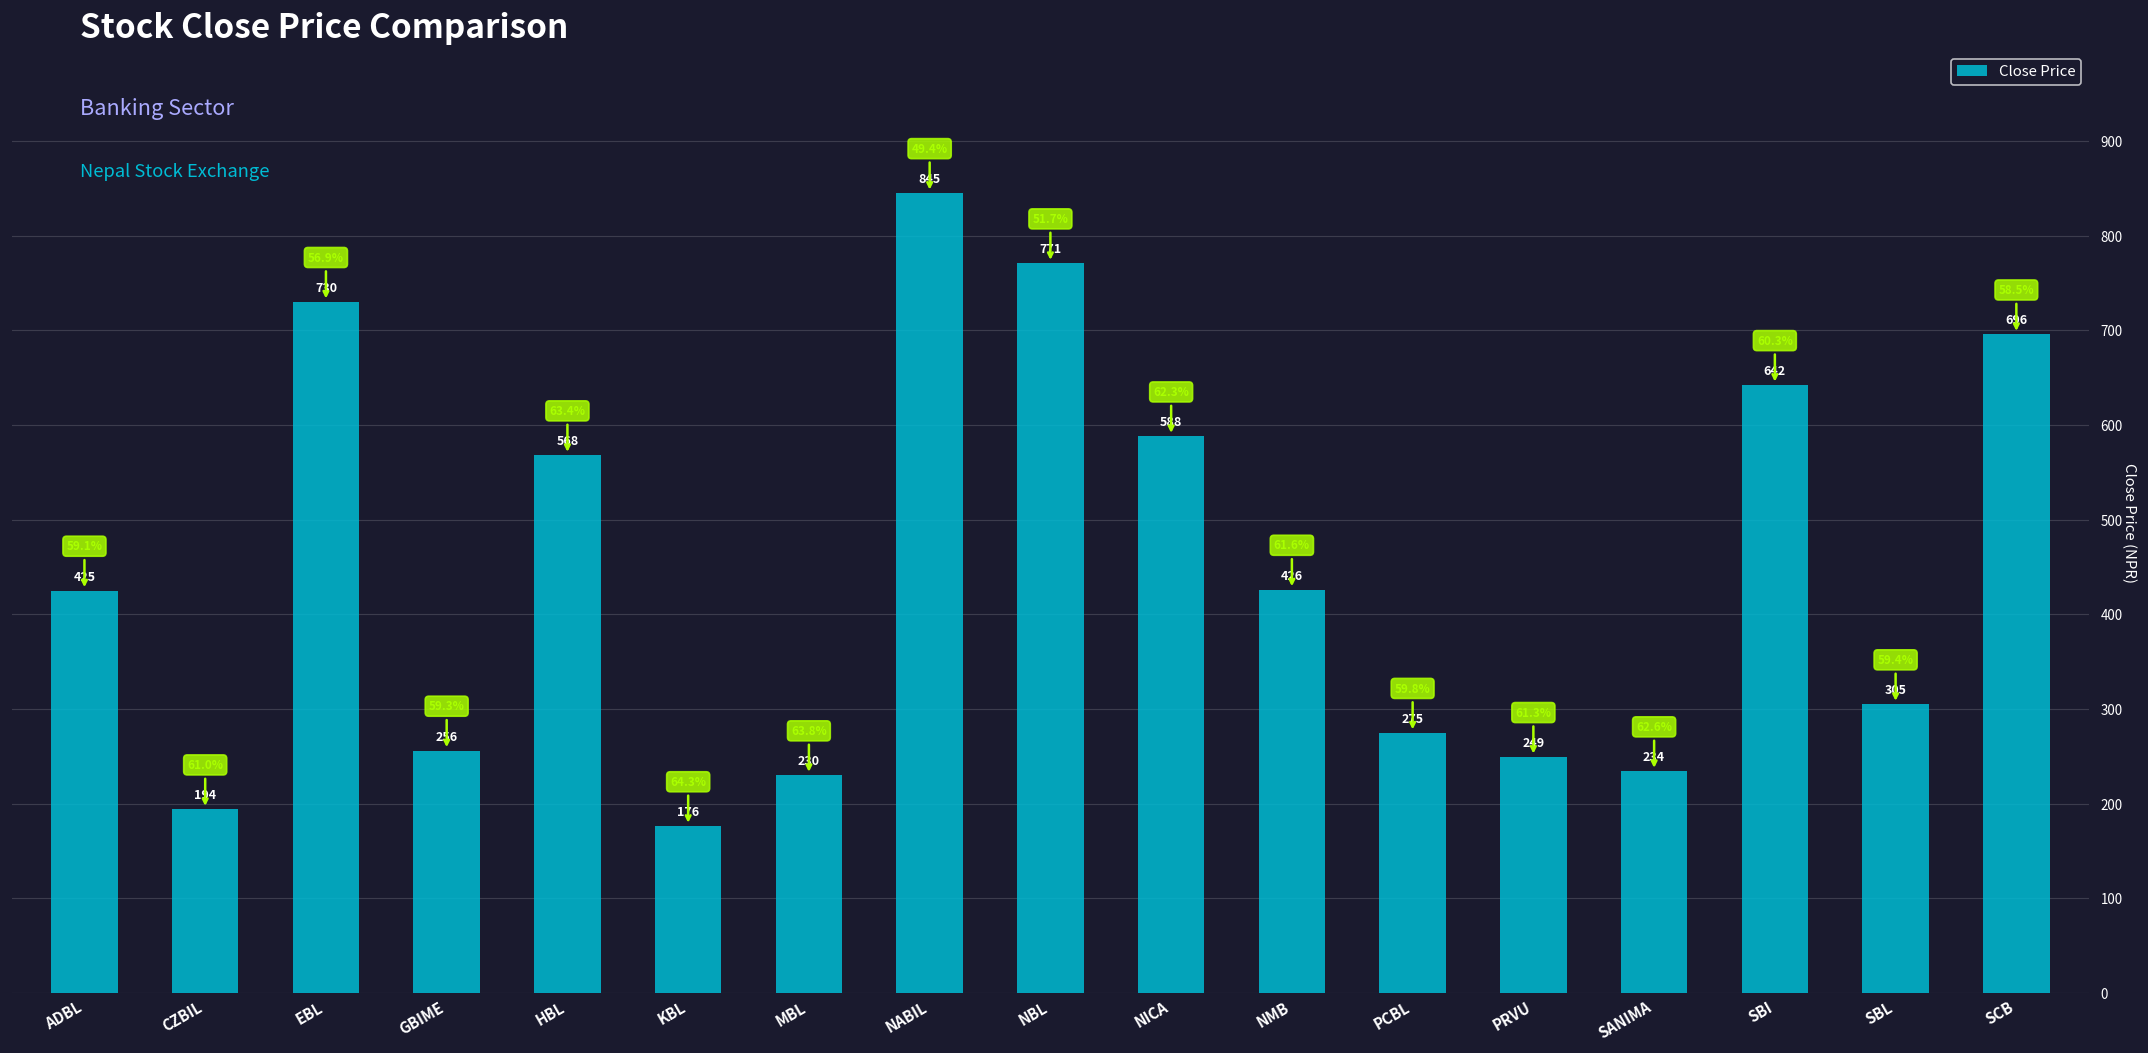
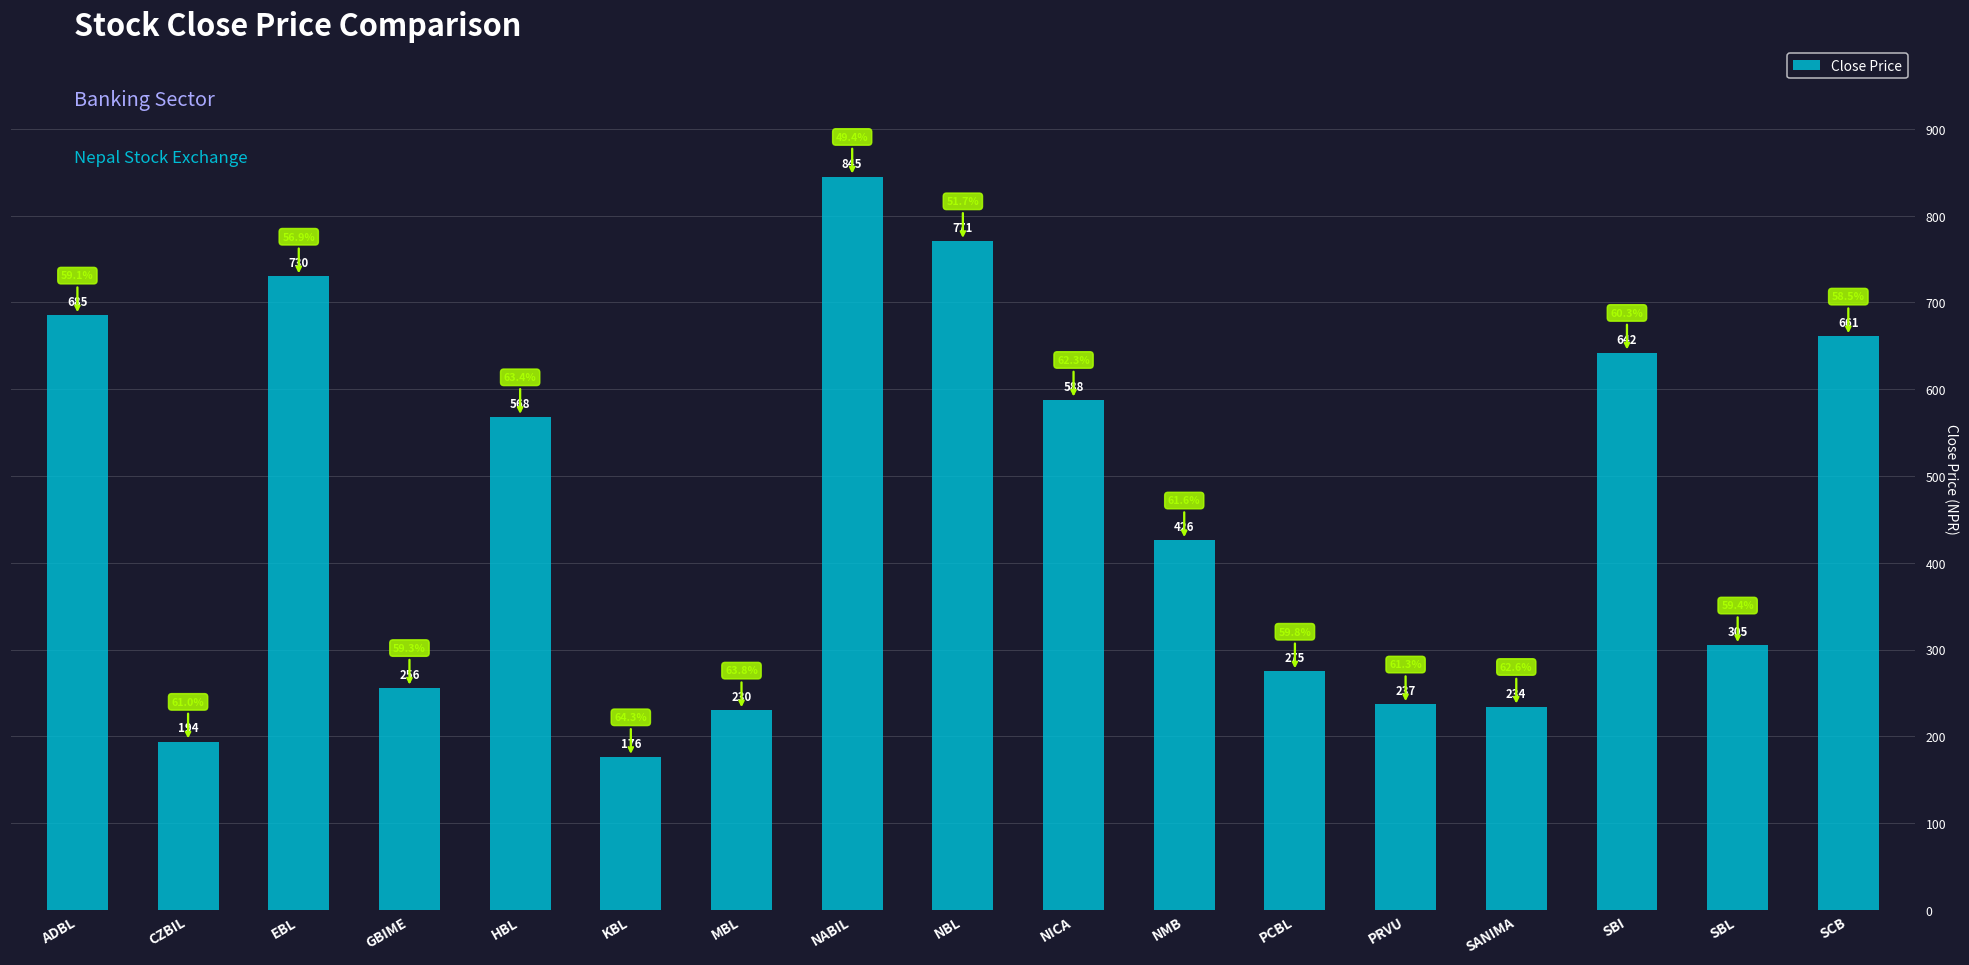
  {
-   "ADBL": 425,
-   "PRVU": 249,
-   "SCB": 696
+   "ADBL": 685,
+   "PRVU": 237,
+   "SCB": 661
  }
